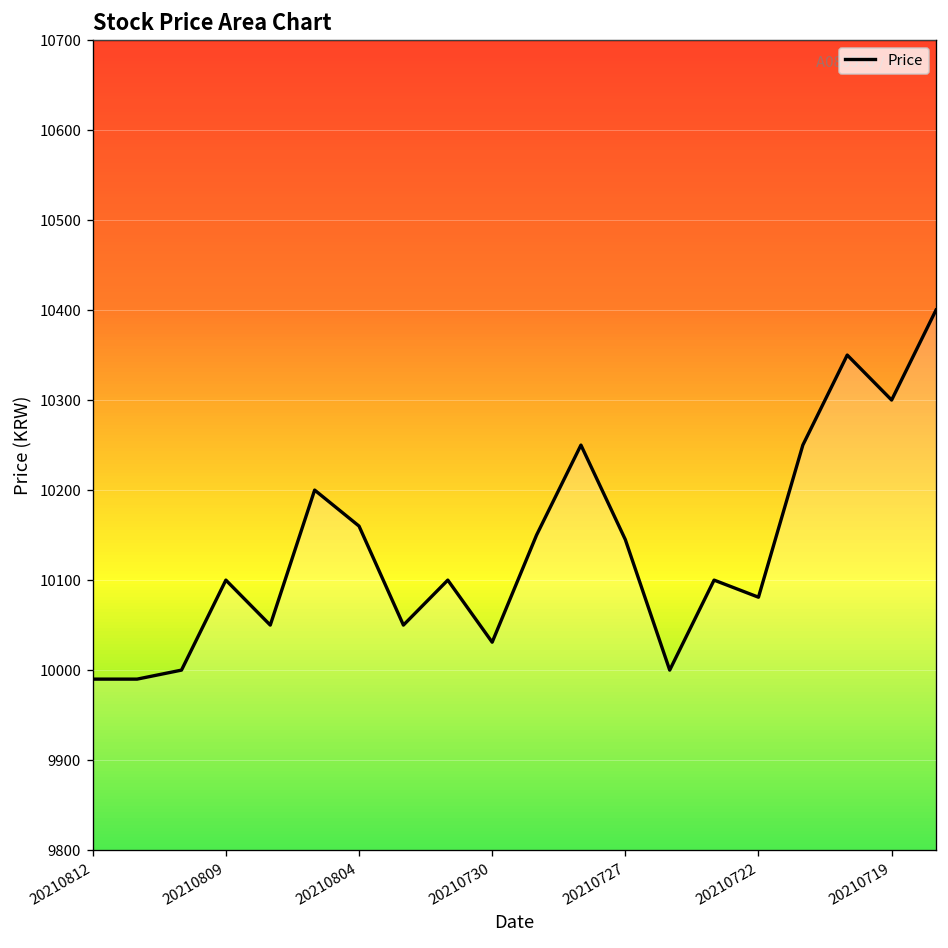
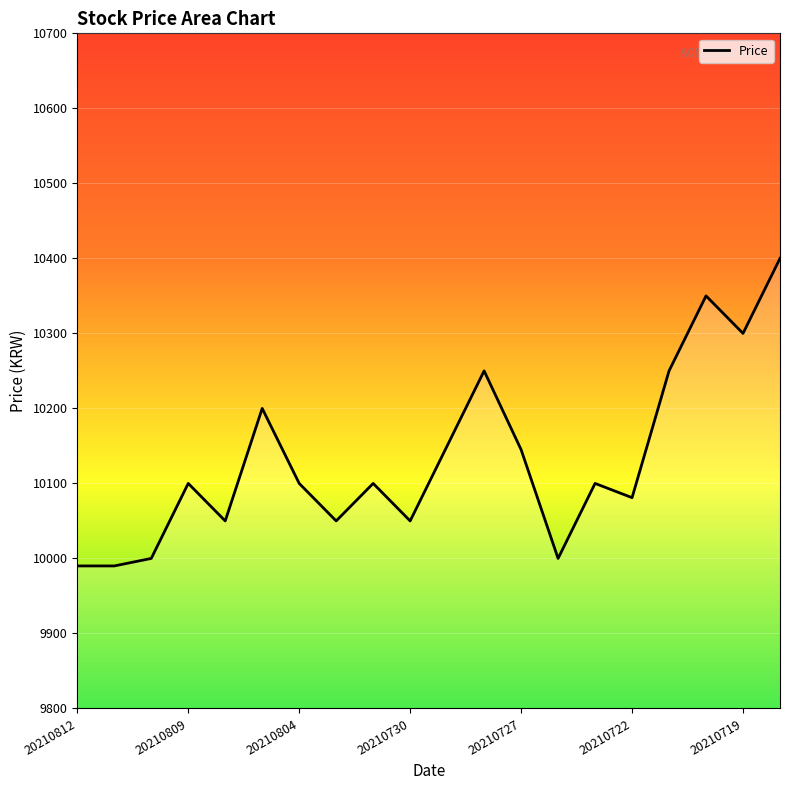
  {
    "20210812": 9990,
    "20210809": 10100,
-   "20210804": 10160,
-   "20210730": 10030,
+   "20210804": 10100,
+   "20210730": 10050,
    "20210727": 10150,
    "20210722": 10080,
    "20210719": 10300
  }
